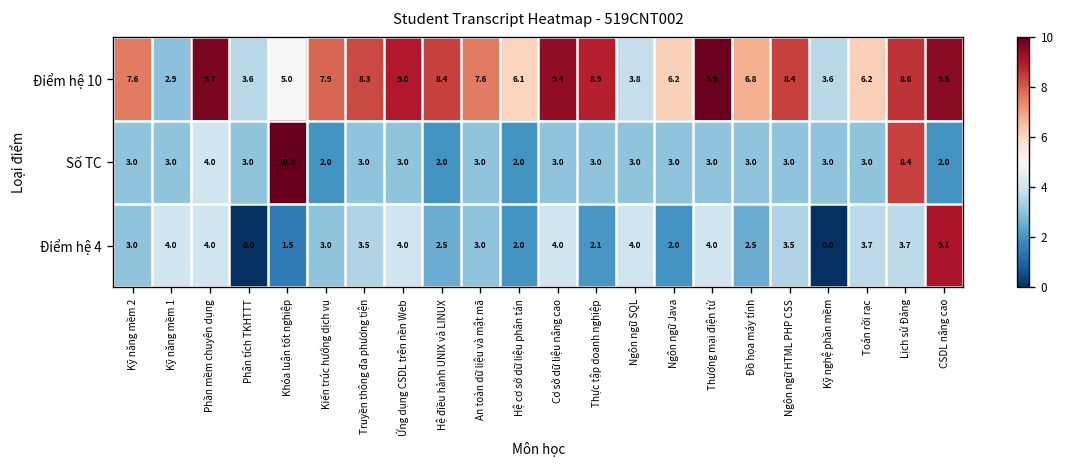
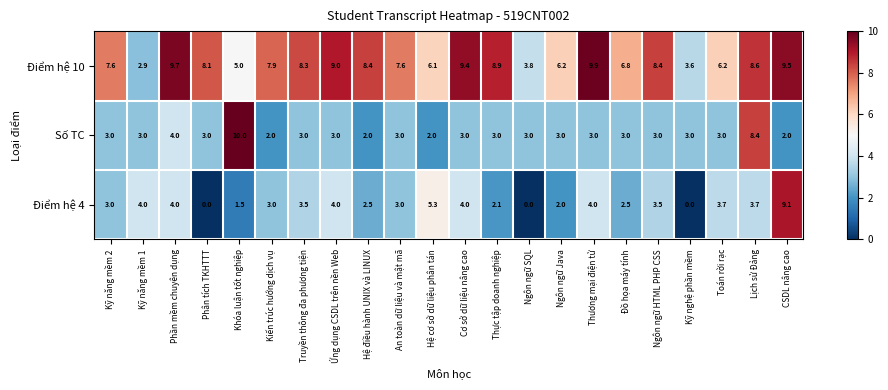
  {
    "Điểm hệ 10": {
      "Kỹ năng mềm 2": 7.6,
      "Kỹ năng mềm 1": 2.9,
      "Phần mềm chuyên dụng": 9.7,
-     "Phân tích TKHTTT": 3.6,
+     "Phân tích TKHTTT": 8.1,
      "Khóa luận tốt nghiệp": 5.0,
      "Kiến trúc hướng dịch vụ": 7.9,
      "Truyền thông đa phương tiện": 8.3,
      "Ứng dụng CSDL trên nền Web": 9.0,
      "Hệ điều hành UNIX và LINUX": 8.4,
      "An toàn dữ liệu và mật mã": 7.6,
      "Hệ cơ sở dữ liệu phân tán": 6.1,
      "Cơ sở dữ liệu nâng cao": 9.4,
      "Thực tập doanh nghiệp": 8.9,
      "Ngôn ngữ SQL": 3.8,
      "Ngôn ngữ Java": 6.2,
      "Thương mại điện tử": 9.9,
      "Đồ họa máy tính": 6.8,
      "Ngôn ngữ HTML PHP CSS": 8.4,
      "Kỹ nghệ phần mềm": 3.6,
      "Toán rời rạc": 6.2,
      "Lịch sử Đảng": 8.6,
      "CSDL nâng cao": 9.5
    },
    "Số TC": {
      "Kỹ năng mềm 2": 3.0,
      "Kỹ năng mềm 1": 3.0,
      "Phần mềm chuyên dụng": 4.0,
      "Phân tích TKHTTT": 3.0,
      "Khóa luận tốt nghiệp": 10.0,
      "Kiến trúc hướng dịch vụ": 2.0,
      "Truyền thông đa phương tiện": 3.0,
      "Ứng dụng CSDL trên nền Web": 3.0,
      "Hệ điều hành UNIX và LINUX": 2.0,
      "An toàn dữ liệu và mật mã": 3.0,
      "Hệ cơ sở dữ liệu phân tán": 2.0,
      "Cơ sở dữ liệu nâng cao": 3.0,
      "Thực tập doanh nghiệp": 3.0,
      "Ngôn ngữ SQL": 3.0,
      "Ngôn ngữ Java": 3.0,
      "Thương mại điện tử": 3.0,
      "Đồ họa máy tính": 3.0,
      "Ngôn ngữ HTML PHP CSS": 3.0,
      "Kỹ nghệ phần mềm": 3.0,
      "Toán rời rạc": 3.0,
      "Lịch sử Đảng": 8.4,
      "CSDL nâng cao": 2.0
    },
    "Điểm hệ 4": {
      "Kỹ năng mềm 2": 3.0,
      "Kỹ năng mềm 1": 4.0,
      "Phần mềm chuyên dụng": 4.0,
      "Phân tích TKHTTT": 0.0,
      "Khóa luận tốt nghiệp": 1.5,
      "Kiến trúc hướng dịch vụ": 3.0,
      "Truyền thông đa phương tiện": 3.5,
      "Ứng dụng CSDL trên nền Web": 4.0,
      "Hệ điều hành UNIX và LINUX": 2.5,
      "An toàn dữ liệu và mật mã": 3.0,
-     "Hệ cơ sở dữ liệu phân tán": 2.0,
+     "Hệ cơ sở dữ liệu phân tán": 5.3,
      "Cơ sở dữ liệu nâng cao": 4.0,
      "Thực tập doanh nghiệp": 2.1,
-     "Ngôn ngữ SQL": 4.0,
+     "Ngôn ngữ SQL": 0.0,
      "Ngôn ngữ Java": 2.0,
      "Thương mại điện tử": 4.0,
      "Đồ họa máy tính": 2.5,
      "Ngôn ngữ HTML PHP CSS": 3.5,
      "Kỹ nghệ phần mềm": 0.0,
      "Toán rời rạc": 3.7,
      "Lịch sử Đảng": 3.7,
      "CSDL nâng cao": 9.1
    }
  }
